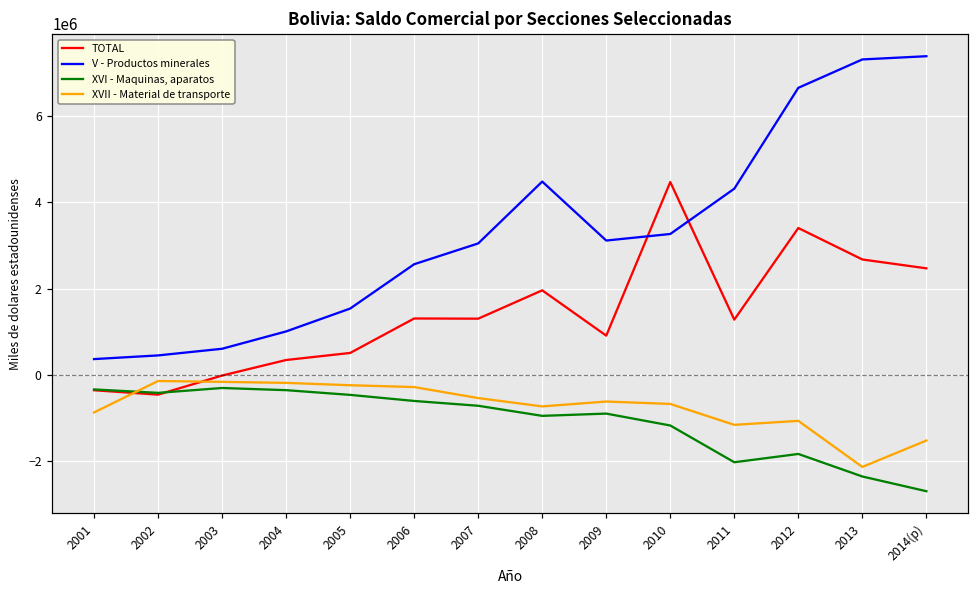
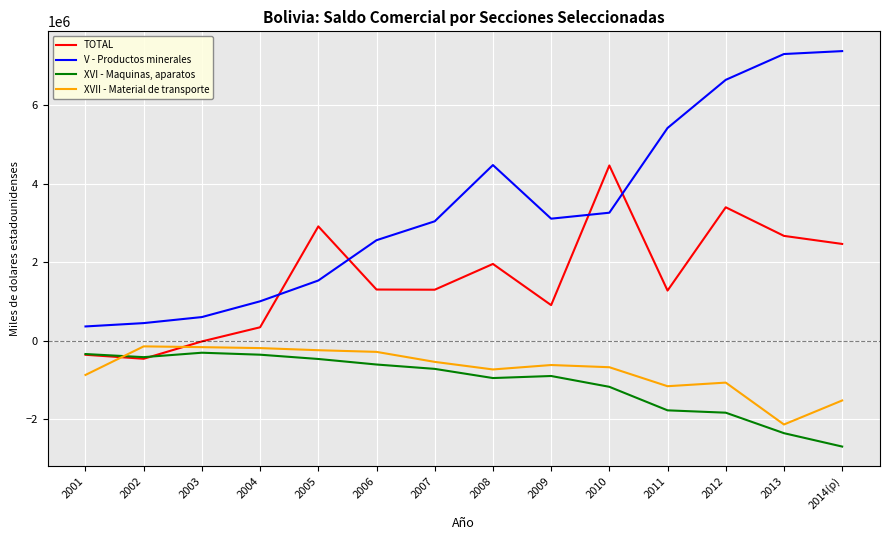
  {
    "TOTAL": {
      "2003": 0,
      "2004": 300000,
-     "2005": 500000,
+     "2005": 2900000,
      "2006": 1300000,
      "2007": 1300000,
      "2008": 2000000,
      "2009": 900000,
      "2010": 4500000,
      "2011": 1300000,
      "2012": 3400000,
      "2013": 2700000,
      "2014(p)": 2500000
    },
    "V - Productos minerales": {
      "2001": 400000,
      "2002": 500000,
      "2003": 600000,
      "2004": 1000000,
      "2005": 1500000,
      "2006": 2600000,
      "2007": 3000000,
      "2008": 4500000,
      "2009": 3100000,
      "2010": 3300000,
-     "2011": 4300000,
+     "2011": 5400000,
      "2012": 6600000,
      "2013": 7300000,
      "2014(p)": 7400000
    },
    "XVI - Maquinas, aparatos": {
      "2003": -300000,
      "2004": -400000,
      "2005": -500000,
      "2006": -600000,
      "2007": -700000,
      "2008": -900000,
      "2009": -900000,
      "2010": -1200000,
-     "2011": -2000000,
+     "2011": -1800000,
      "2012": -1800000,
      "2013": -2400000,
      "2014(p)": -2700000
    },
    "XVII - Material de transporte": {
      "2001": -900000,
      "2002": -100000,
      "2003": -200000,
      "2004": -200000,
      "2005": -200000,
      "2006": -300000,
      "2007": -500000,
      "2008": -700000,
      "2009": -600000,
      "2010": -700000,
      "2011": -1200000,
      "2012": -1100000,
      "2013": -2100000,
      "2014(p)": -1500000
    }
  }
